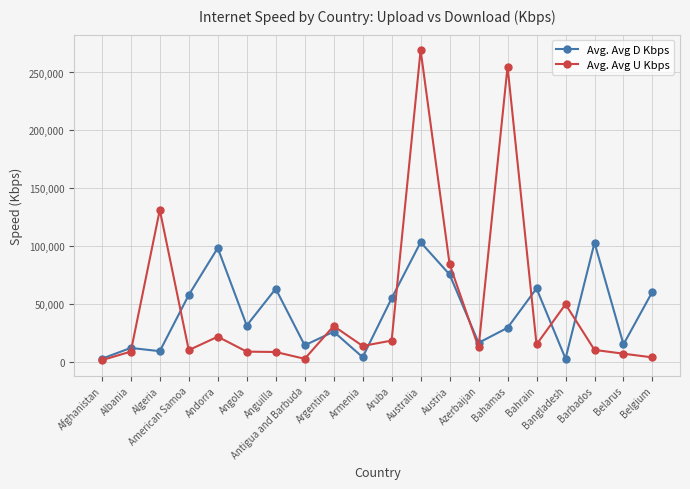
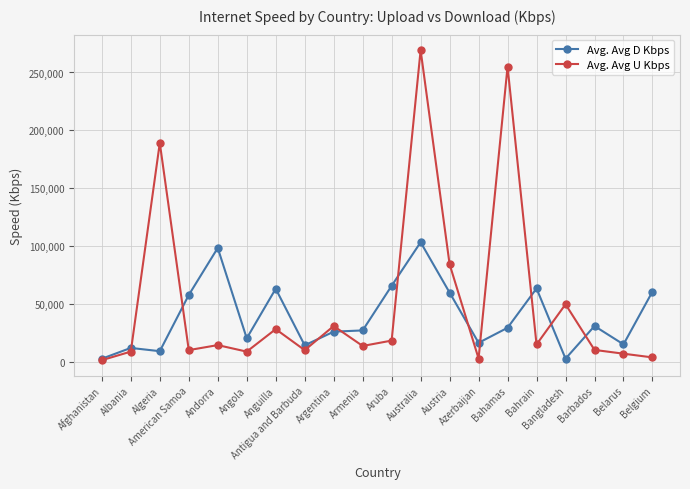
  {
    "Avg. Avg D Kbps": {
      "Albania": "12,000",
      "Algeria": "10,000",
      "American Samoa": "58,000",
      "Andorra": "99,000",
-     "Angola": "32,000",
+     "Angola": "21,000",
      "Anguilla": "63,000",
      "Antigua and Barbuda": "15,000",
      "Argentina": "26,000",
-     "Armenia": "4,000",
-     "Aruba": "55,000",
+     "Armenia": "27,000",
+     "Aruba": "66,000",
      "Australia": "104,000",
-     "Austria": "76,000",
+     "Austria": "60,000",
      "Azerbaijan": "17,000",
      "Bahamas": "30,000",
      "Bahrain": "64,000",
      "Bangladesh": "3,000",
-     "Barbados": "103,000",
+     "Barbados": "31,000",
      "Belarus": "15,000",
      "Belgium": "61,000"
    },
    "Avg. Avg U Kbps": {
      "Albania": "9,000",
-     "Algeria": "131,000",
+     "Algeria": "189,000",
      "American Samoa": "10,000",
-     "Andorra": "22,000",
+     "Andorra": "15,000",
      "Angola": "9,000",
-     "Anguilla": "9,000",
-     "Antigua and Barbuda": "3,000",
+     "Anguilla": "29,000",
+     "Antigua and Barbuda": "10,000",
      "Argentina": "31,000",
      "Armenia": "14,000",
      "Aruba": "19,000",
      "Australia": "269,000",
      "Austria": "85,000",
-     "Azerbaijan": "13,000",
+     "Azerbaijan": "3,000",
      "Bahamas": "255,000",
      "Bahrain": "15,000",
      "Bangladesh": "50,000",
      "Barbados": "11,000",
      "Belarus": "7,000",
      "Belgium": "4,000"
    }
  }
